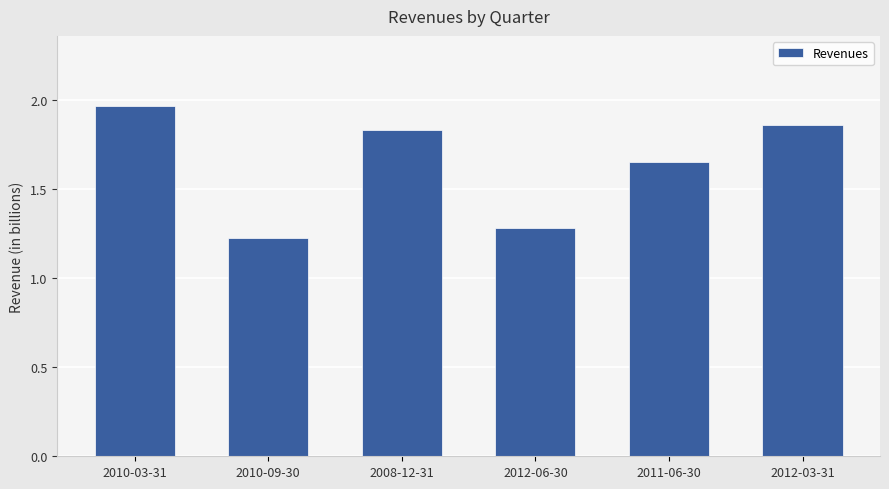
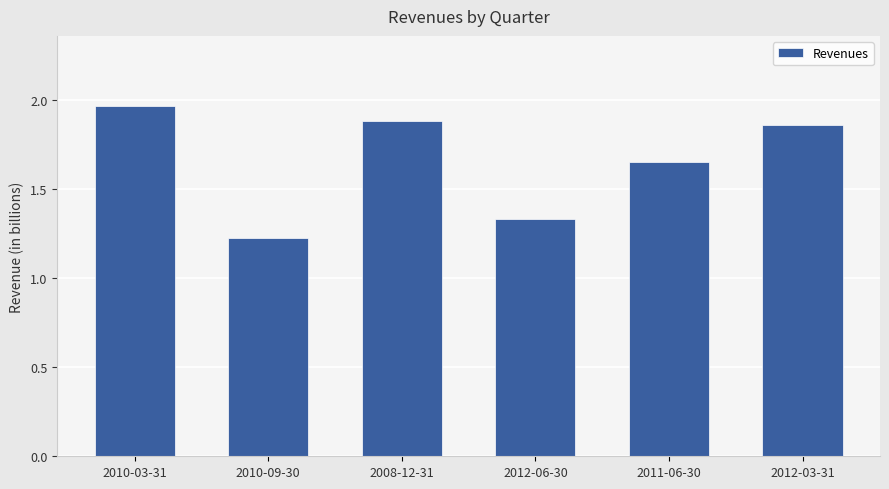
  {
    "2010-03-31": 1.97,
    "2010-09-30": 1.23,
-   "2008-12-31": 1.83,
-   "2012-06-30": 1.28,
+   "2008-12-31": 1.88,
+   "2012-06-30": 1.33,
    "2011-06-30": 1.66,
    "2012-03-31": 1.86
  }
